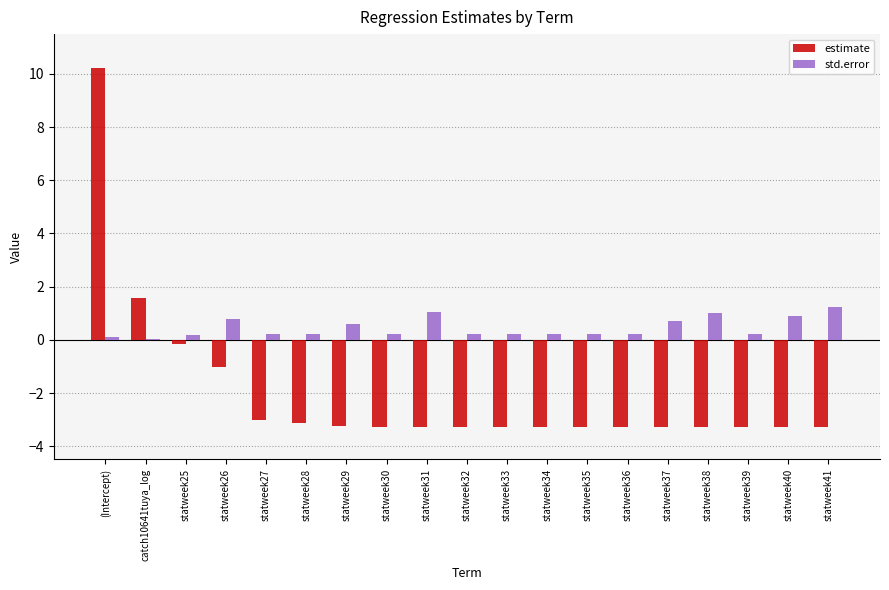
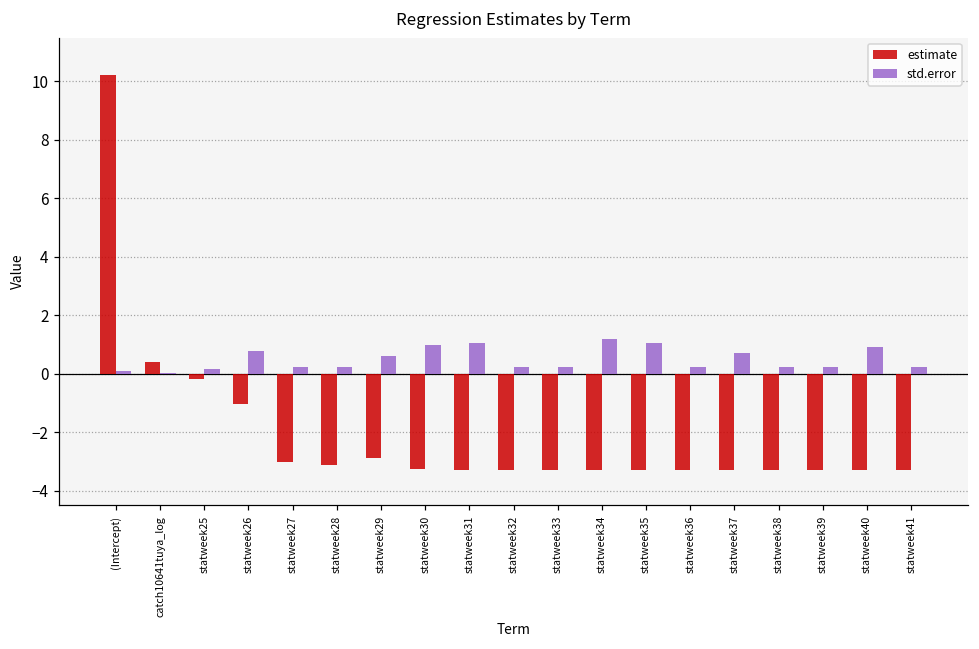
  {
    "estimate": {
      "(Intercept)": 10.2,
-     "catch10641tuya_log": 1.6,
+     "catch10641tuya_log": 0.4,
      "statweek25": -0.2,
      "statweek26": -1.0,
      "statweek27": -3.0,
      "statweek28": -3.1,
-     "statweek29": -3.3,
+     "statweek29": -2.9,
      "statweek30": -3.3,
      "statweek31": -3.3,
      "statweek32": -3.3,
      "statweek33": -3.3,
      "statweek34": -3.3,
      "statweek35": -3.3,
      "statweek36": -3.3,
      "statweek37": -3.3,
      "statweek38": -3.3,
      "statweek39": -3.3,
      "statweek40": -3.3,
      "statweek41": -3.3
    },
    "std.error": {
      "(Intercept)": 0.1,
      "statweek25": 0.2,
      "statweek26": 0.8,
      "statweek27": 0.2,
      "statweek28": 0.2,
      "statweek29": 0.6,
-     "statweek30": 0.2,
+     "statweek30": 1.0,
      "statweek31": 1.1,
      "statweek32": 0.2,
      "statweek33": 0.2,
-     "statweek34": 0.2,
-     "statweek35": 0.2,
+     "statweek34": 1.2,
+     "statweek35": 1.1,
      "statweek36": 0.2,
      "statweek37": 0.7,
-     "statweek38": 1.0,
+     "statweek38": 0.2,
      "statweek39": 0.2,
      "statweek40": 0.9,
-     "statweek41": 1.2
+     "statweek41": 0.2
    }
  }
